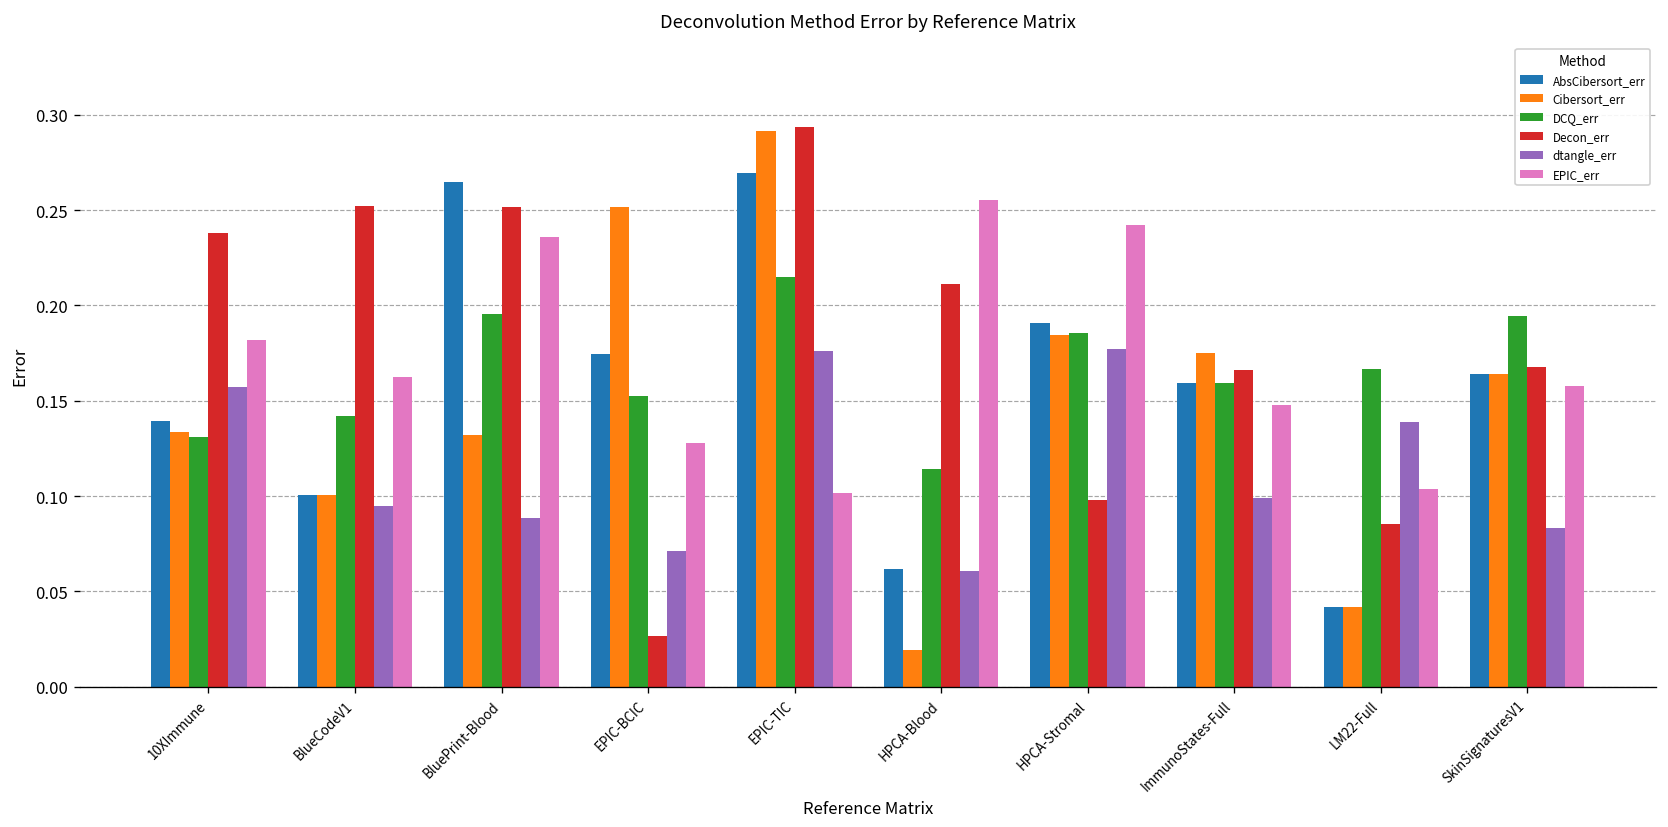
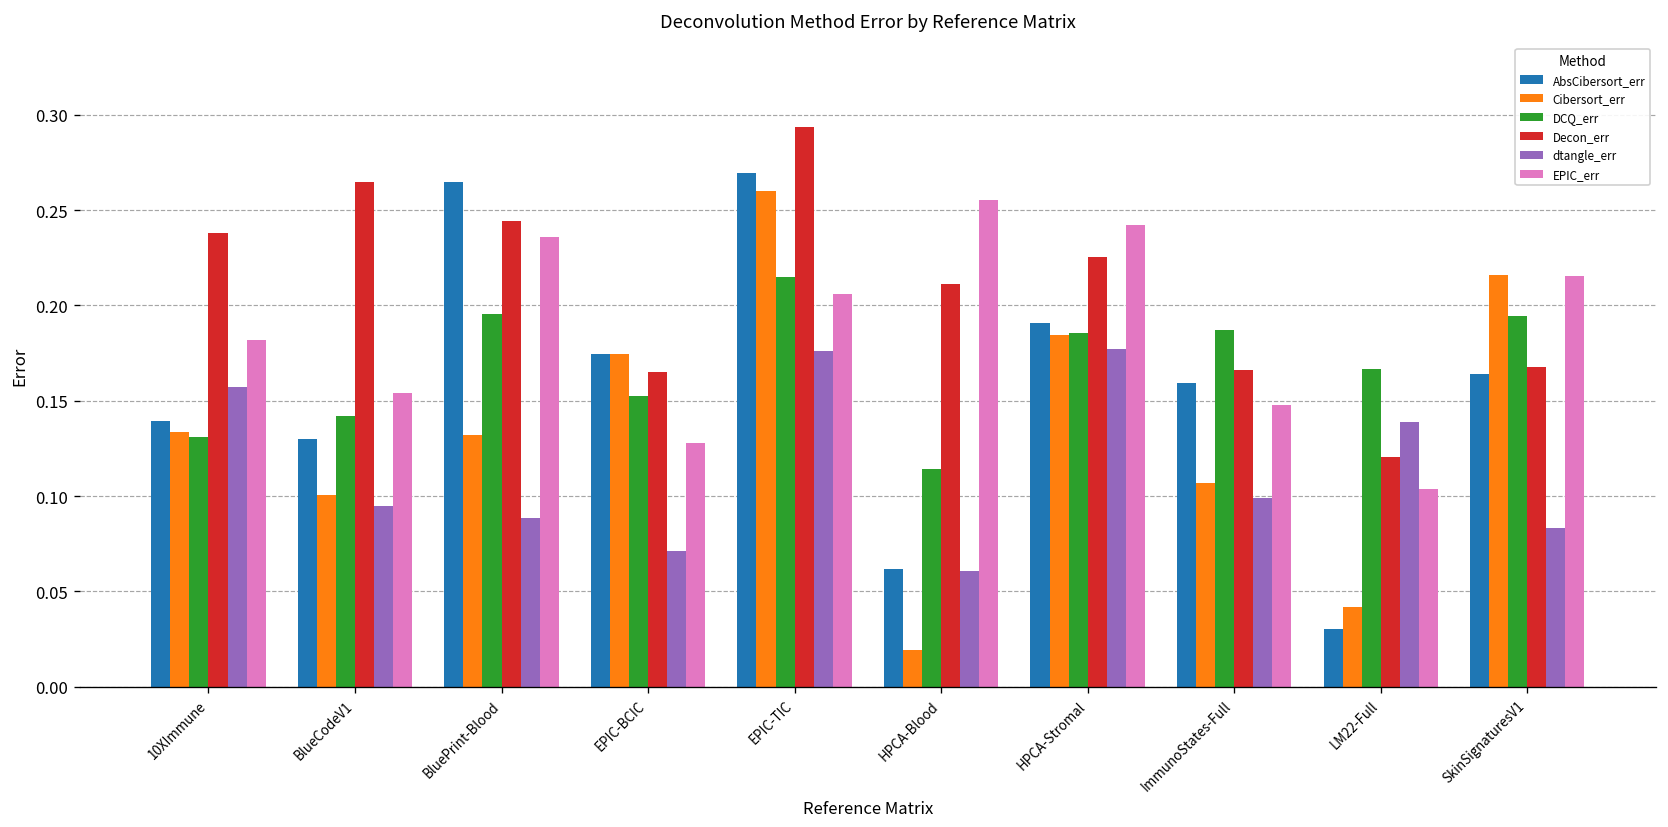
  {
    "AbsCibersort_err": {
      "10XImmune": 0.139,
-     "BlueCodeV1": 0.101,
+     "BlueCodeV1": 0.130,
      "BluePrint-Blood": 0.265,
      "EPIC-BCIC": 0.174,
      "EPIC-TIC": 0.270,
      "HPCA-Blood": 0.062,
      "HPCA-Stromal": 0.191,
      "ImmunoStates-Full": 0.159,
-     "LM22-Full": 0.042,
+     "LM22-Full": 0.030,
      "SkinSignaturesV1": 0.164
    },
    "Cibersort_err": {
      "10XImmune": 0.134,
      "BlueCodeV1": 0.101,
      "BluePrint-Blood": 0.132,
-     "EPIC-BCIC": 0.251,
-     "EPIC-TIC": 0.292,
+     "EPIC-BCIC": 0.174,
+     "EPIC-TIC": 0.260,
      "HPCA-Blood": 0.020,
      "HPCA-Stromal": 0.184,
-     "ImmunoStates-Full": 0.175,
+     "ImmunoStates-Full": 0.107,
      "LM22-Full": 0.042,
-     "SkinSignaturesV1": 0.164
+     "SkinSignaturesV1": 0.216
    },
    "DCQ_err": {
      "10XImmune": 0.131,
      "BlueCodeV1": 0.142,
      "BluePrint-Blood": 0.196,
      "EPIC-BCIC": 0.152,
      "EPIC-TIC": 0.215,
      "HPCA-Blood": 0.114,
      "HPCA-Stromal": 0.185,
-     "ImmunoStates-Full": 0.159,
+     "ImmunoStates-Full": 0.187,
      "LM22-Full": 0.167,
      "SkinSignaturesV1": 0.195
    },
    "Decon_err": {
      "10XImmune": 0.238,
-     "BlueCodeV1": 0.252,
-     "BluePrint-Blood": 0.252,
-     "EPIC-BCIC": 0.027,
+     "BlueCodeV1": 0.264,
+     "BluePrint-Blood": 0.244,
+     "EPIC-BCIC": 0.165,
      "EPIC-TIC": 0.293,
      "HPCA-Blood": 0.211,
-     "HPCA-Stromal": 0.098,
+     "HPCA-Stromal": 0.225,
      "ImmunoStates-Full": 0.166,
-     "LM22-Full": 0.085,
+     "LM22-Full": 0.120,
      "SkinSignaturesV1": 0.168
    },
    "dtangle_err": {
      "10XImmune": 0.157,
      "BlueCodeV1": 0.095,
      "BluePrint-Blood": 0.088,
      "EPIC-BCIC": 0.071,
      "EPIC-TIC": 0.176,
      "HPCA-Blood": 0.061,
      "HPCA-Stromal": 0.177,
      "ImmunoStates-Full": 0.099,
      "LM22-Full": 0.139,
      "SkinSignaturesV1": 0.083
    },
    "EPIC_err": {
      "10XImmune": 0.182,
-     "BlueCodeV1": 0.163,
+     "BlueCodeV1": 0.154,
      "BluePrint-Blood": 0.236,
      "EPIC-BCIC": 0.128,
-     "EPIC-TIC": 0.102,
+     "EPIC-TIC": 0.206,
      "HPCA-Blood": 0.255,
      "HPCA-Stromal": 0.242,
      "ImmunoStates-Full": 0.148,
      "LM22-Full": 0.104,
-     "SkinSignaturesV1": 0.158
+     "SkinSignaturesV1": 0.216
    }
  }
